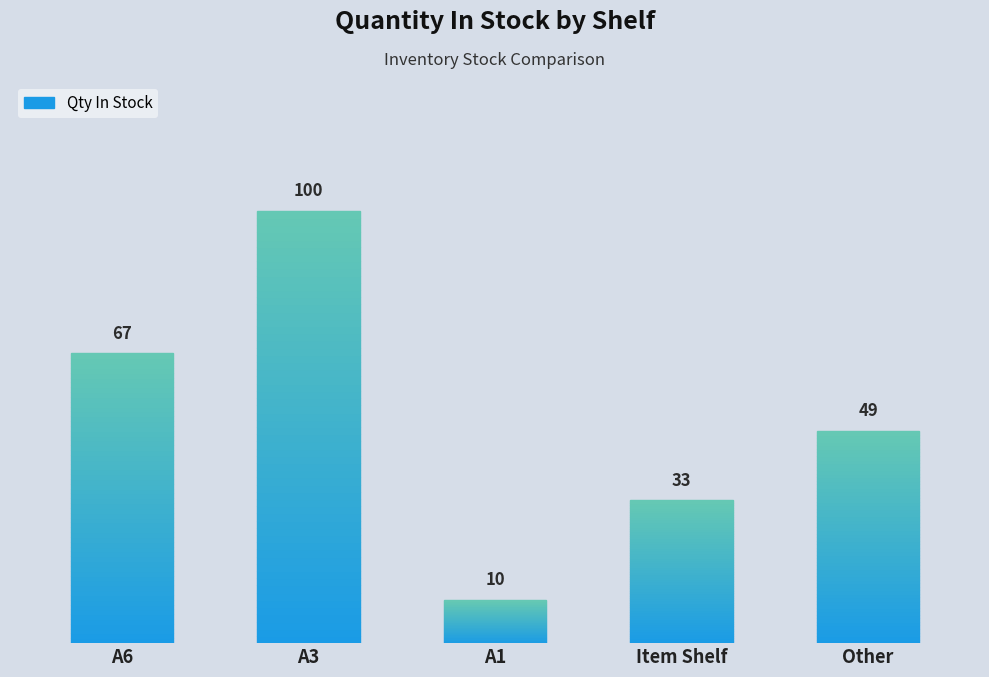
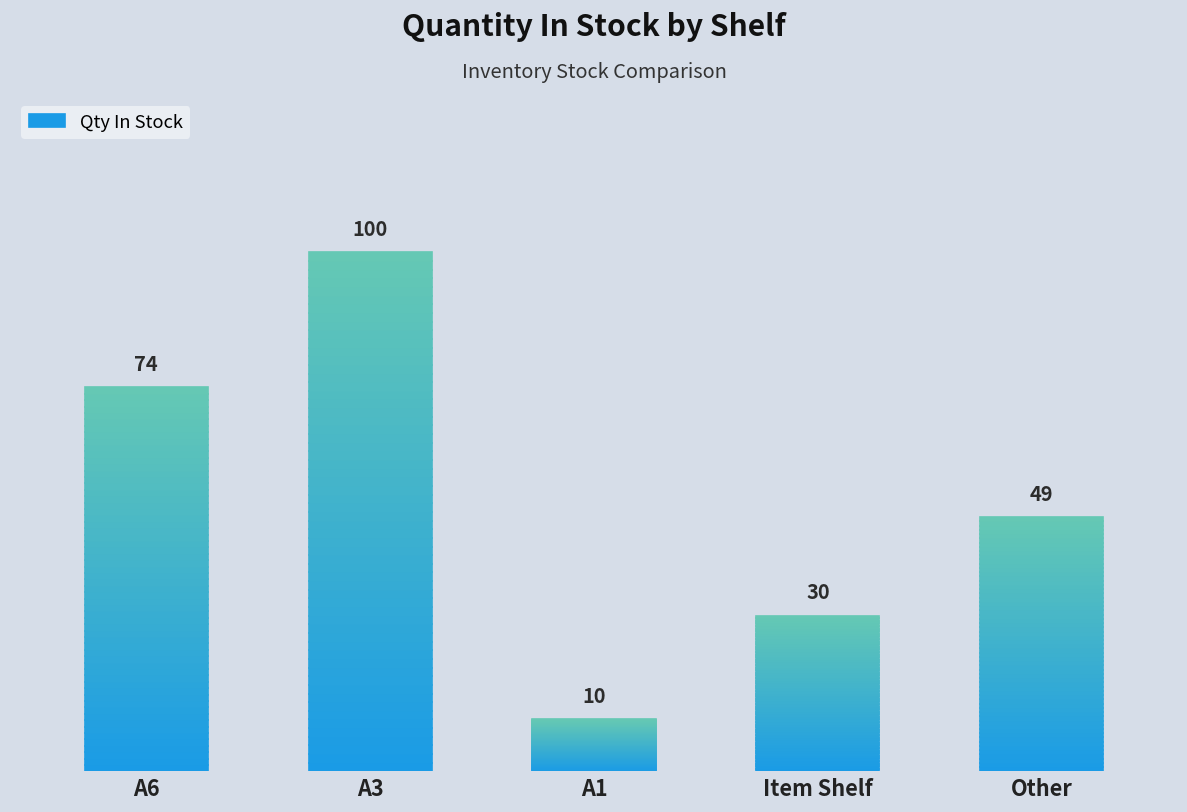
  {
-   "A6": 67,
+   "A6": 74,
    "A3": 100,
    "A1": 10,
-   "Item Shelf": 33,
+   "Item Shelf": 30,
    "Other": 49
  }
